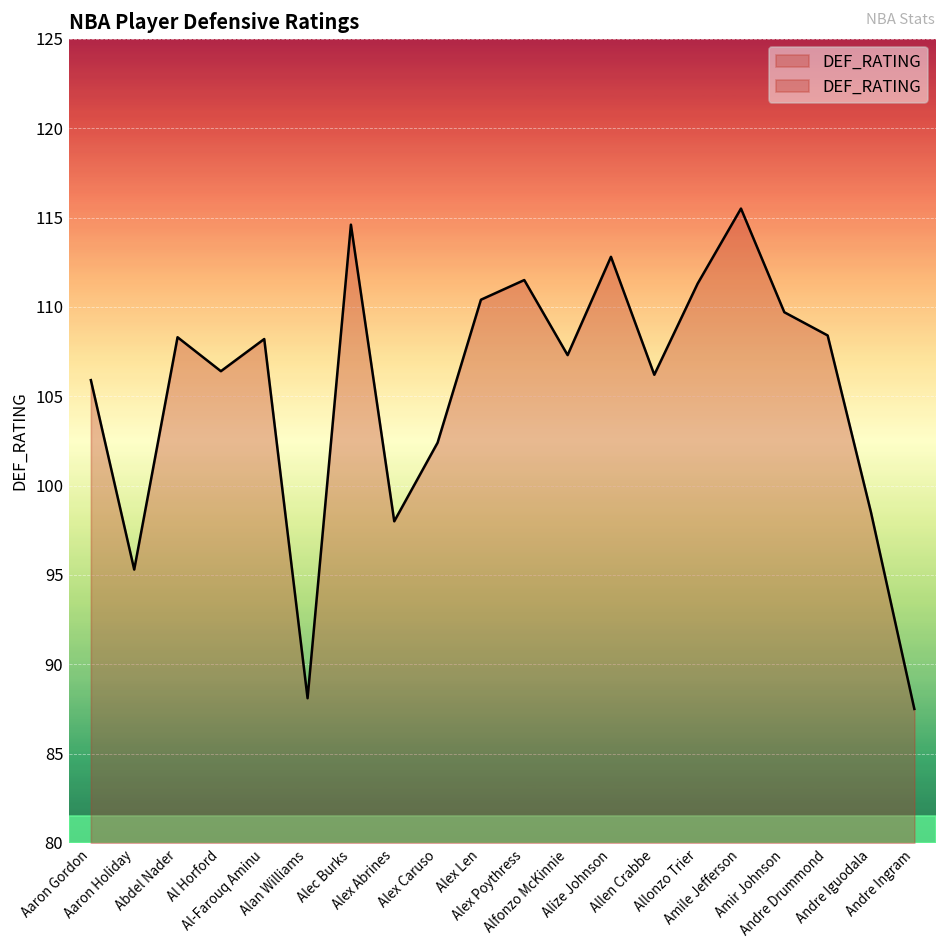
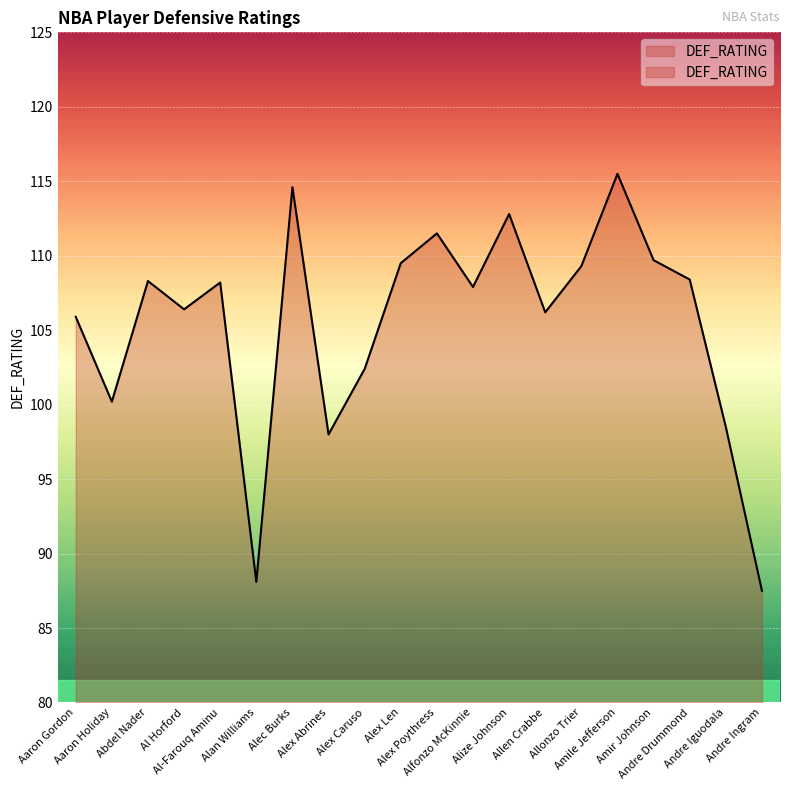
  {
    "Aaron Gordon": 105.9,
-   "Aaron Holiday": 95.3,
+   "Aaron Holiday": 100.2,
    "Abdel Nader": 108.3,
    "Al Horford": 106.4,
    "Al-Farouq Aminu": 108.2,
    "Alan Williams": 88.1,
    "Alec Burks": 114.6,
    "Alex Abrines": 98.0,
    "Alex Caruso": 102.4,
-   "Alex Len": 110.4,
+   "Alex Len": 109.5,
    "Alex Poythress": 111.5,
-   "Alfonzo McKinnie": 107.3,
+   "Alfonzo McKinnie": 107.9,
    "Alize Johnson": 112.8,
    "Allen Crabbe": 106.2,
-   "Allonzo Trier": 111.3,
+   "Allonzo Trier": 109.3,
    "Amile Jefferson": 115.5,
    "Amir Johnson": 109.7,
    "Andre Drummond": 108.4,
    "Andre Iguodala": 98.5,
    "Andre Ingram": 87.5
  }
